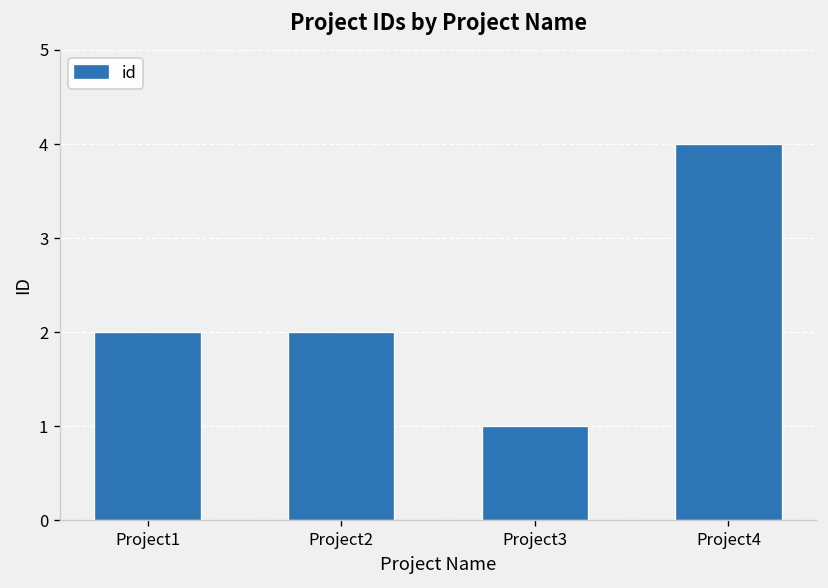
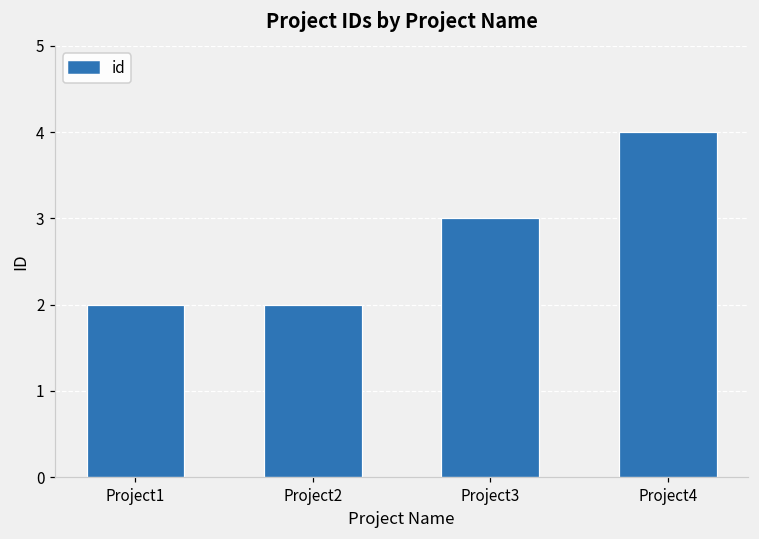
  {
    "Project1": 2,
    "Project2": 2,
-   "Project3": 1,
+   "Project3": 3,
    "Project4": 4
  }
